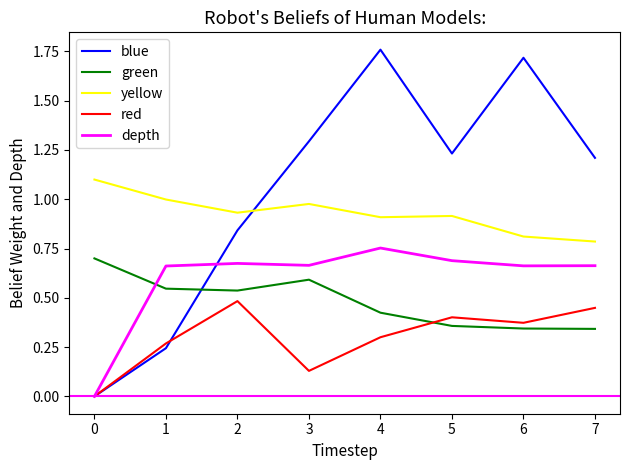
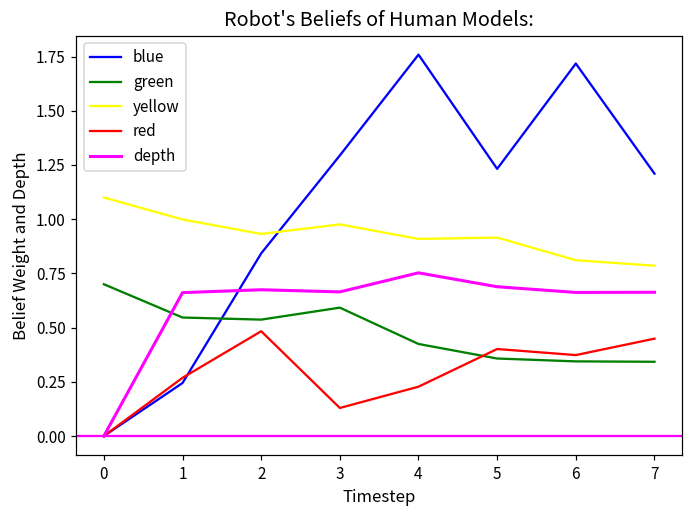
  {
    "blue": {
      "1": 0.24,
      "2": 0.84,
      "3": 1.29,
      "4": 1.76,
      "5": 1.23,
      "6": 1.72,
      "7": 1.21
    },
    "green": {
      "0": 0.70,
      "1": 0.55,
      "2": 0.54,
      "3": 0.59,
      "4": 0.42,
      "5": 0.36,
      "6": 0.34,
      "7": 0.34
    },
    "yellow": {
      "0": 1.10,
      "1": 1.00,
      "2": 0.93,
      "3": 0.98,
      "4": 0.91,
      "5": 0.92,
      "6": 0.81,
      "7": 0.79
    },
    "red": {
      "1": 0.27,
      "2": 0.48,
      "3": 0.13,
-     "4": 0.30,
+     "4": 0.23,
      "5": 0.40,
      "6": 0.37,
      "7": 0.45
    },
    "depth": {
      "1": 0.66,
      "2": 0.67,
      "3": 0.66,
      "4": 0.75,
      "5": 0.69,
      "6": 0.66,
      "7": 0.66
    }
  }
